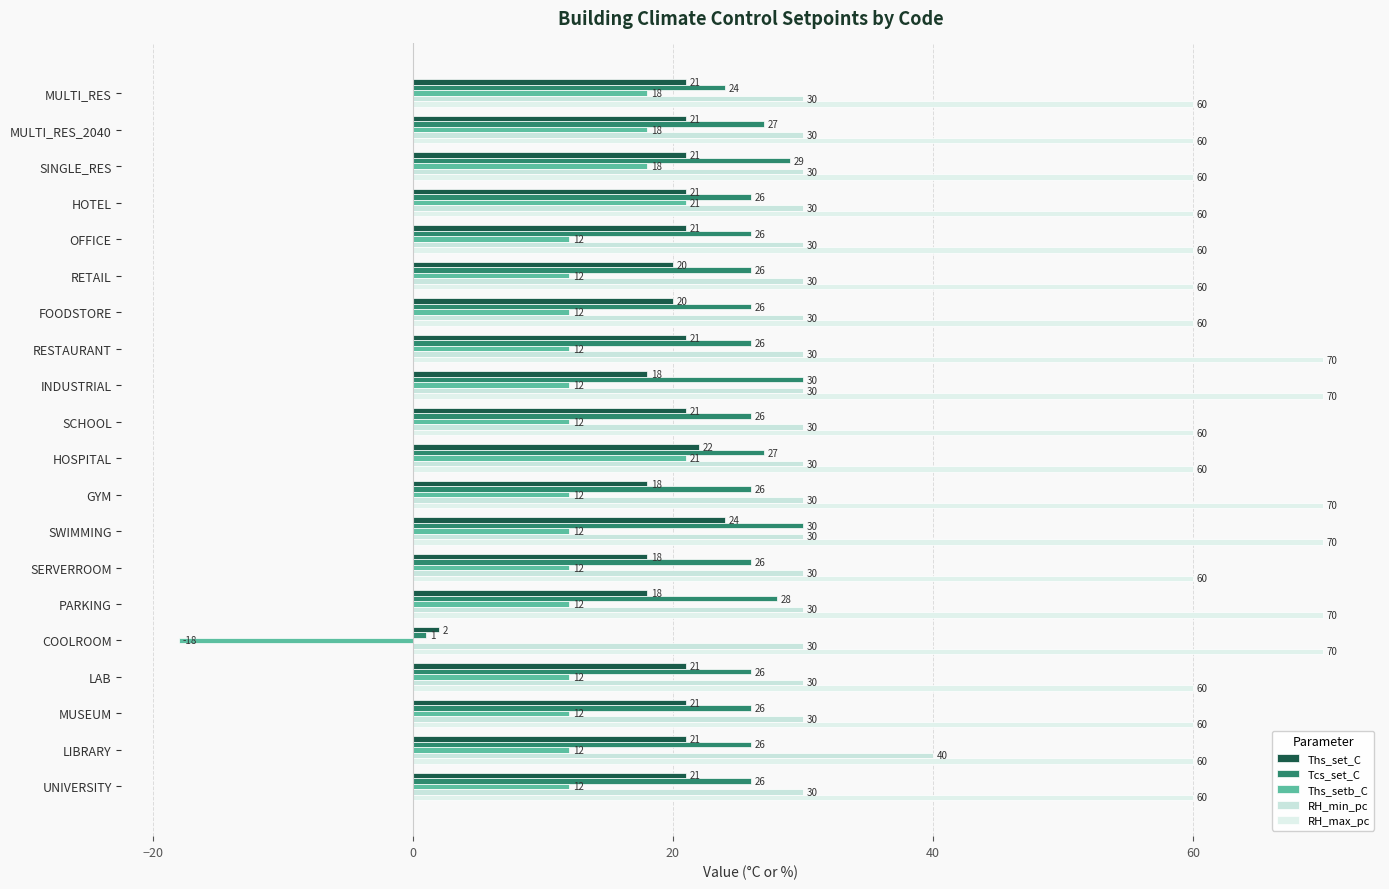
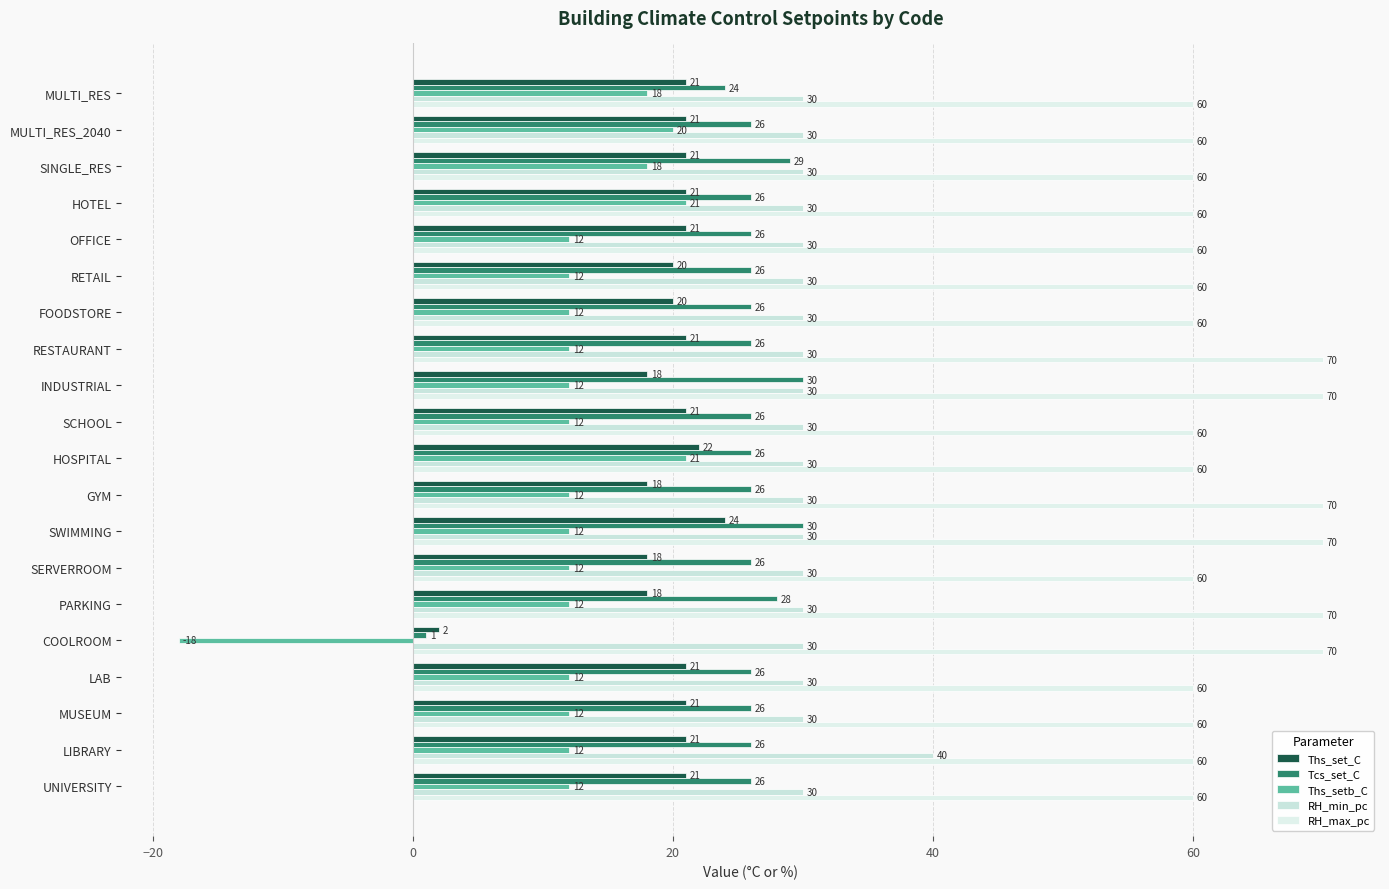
  {
    "Ths_set_C": {
      "MULTI_RES": 21,
      "MULTI_RES_2040": 21,
      "SINGLE_RES": 21,
      "HOTEL": 21,
      "OFFICE": 21,
      "RETAIL": 20,
      "FOODSTORE": 20,
      "RESTAURANT": 21,
      "INDUSTRIAL": 18,
      "SCHOOL": 21,
      "HOSPITAL": 22,
      "GYM": 18,
      "SWIMMING": 24,
      "SERVERROOM": 18,
      "PARKING": 18,
      "COOLROOM": 2,
      "LAB": 21,
      "MUSEUM": 21,
      "LIBRARY": 21,
      "UNIVERSITY": 21
    },
    "Tcs_set_C": {
      "MULTI_RES": 24,
-     "MULTI_RES_2040": 27,
+     "MULTI_RES_2040": 26,
      "SINGLE_RES": 29,
      "HOTEL": 26,
      "OFFICE": 26,
      "RETAIL": 26,
      "FOODSTORE": 26,
      "RESTAURANT": 26,
      "INDUSTRIAL": 30,
      "SCHOOL": 26,
-     "HOSPITAL": 27,
+     "HOSPITAL": 26,
      "GYM": 26,
      "SWIMMING": 30,
      "SERVERROOM": 26,
      "PARKING": 28,
      "COOLROOM": 1,
      "LAB": 26,
      "MUSEUM": 26,
      "LIBRARY": 26,
      "UNIVERSITY": 26
    },
    "Ths_setb_C": {
      "MULTI_RES": 18,
-     "MULTI_RES_2040": 18,
+     "MULTI_RES_2040": 20,
      "SINGLE_RES": 18,
      "HOTEL": 21,
      "OFFICE": 12,
      "RETAIL": 12,
      "FOODSTORE": 12,
      "RESTAURANT": 12,
      "INDUSTRIAL": 12,
      "SCHOOL": 12,
      "HOSPITAL": 21,
      "GYM": 12,
      "SWIMMING": 12,
      "SERVERROOM": 12,
      "PARKING": 12,
      "COOLROOM": -18,
      "LAB": 12,
      "MUSEUM": 12,
      "LIBRARY": 12,
      "UNIVERSITY": 12
    }
  }
